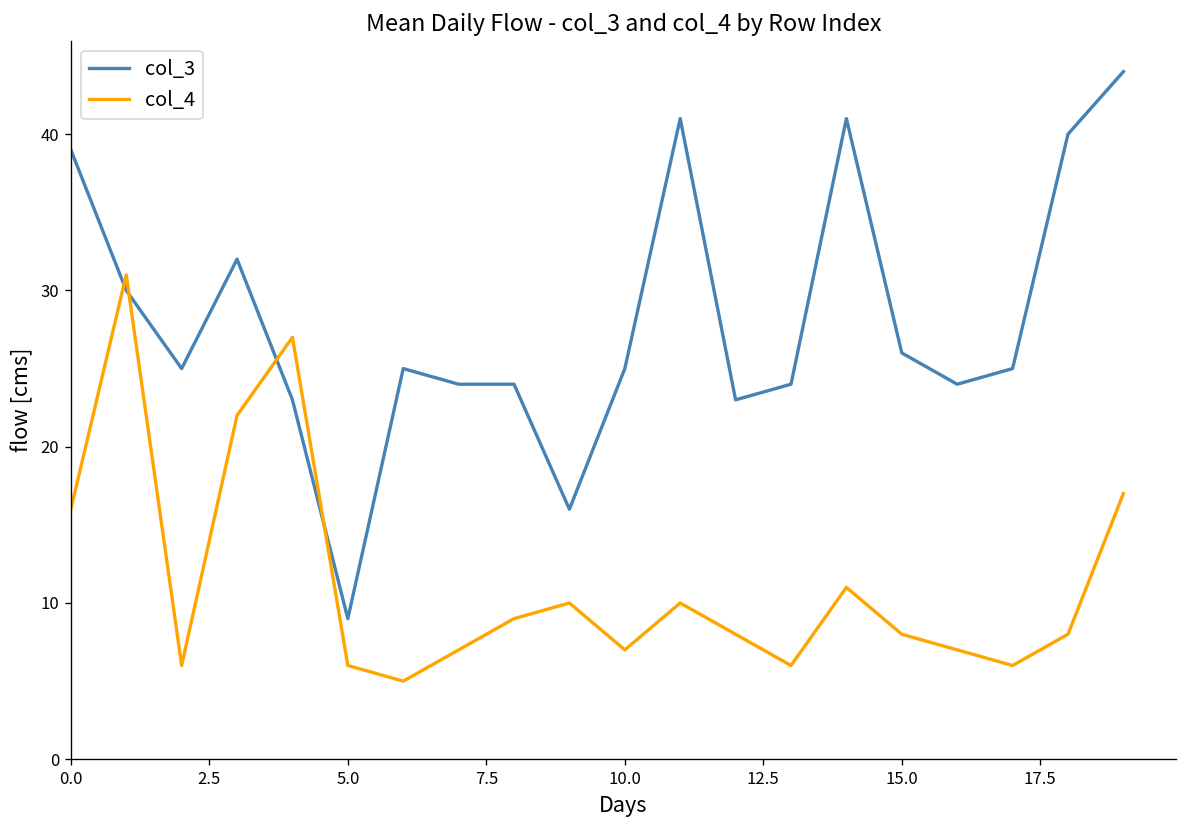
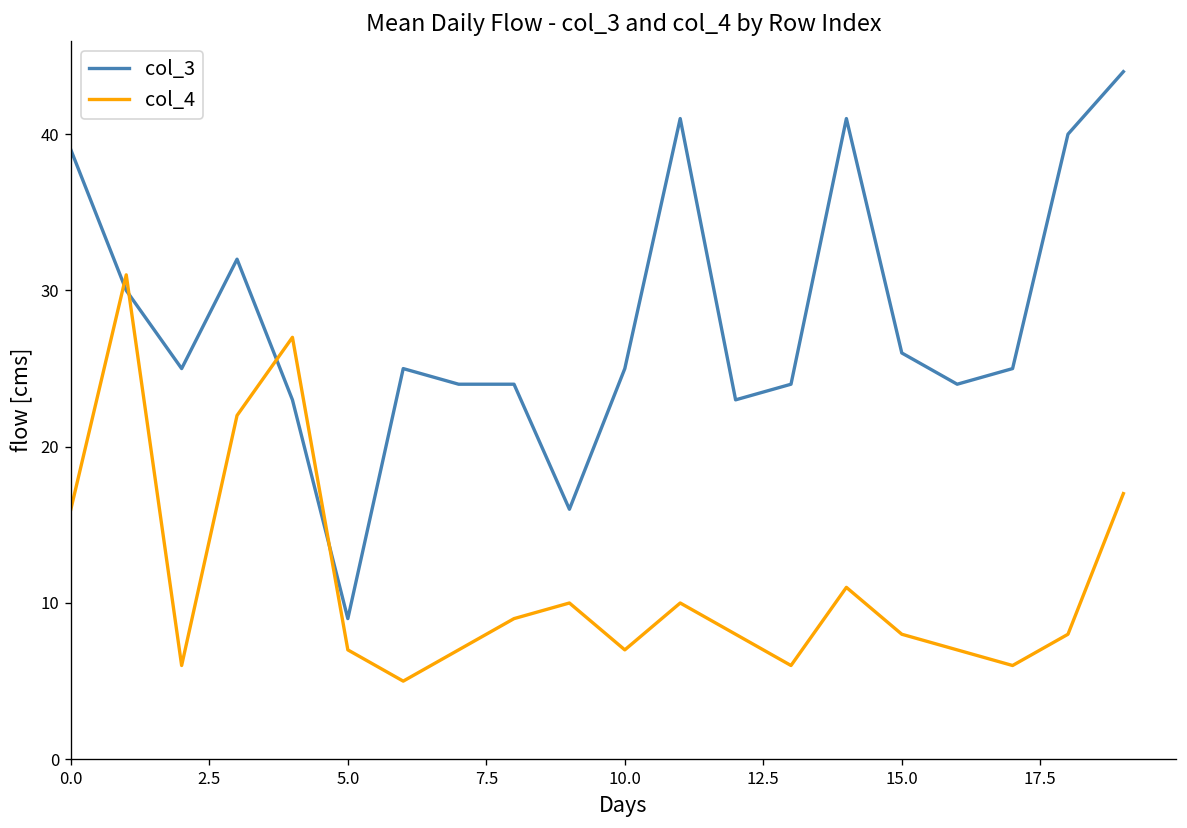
  {
    "col_3": {
      "0.0": 39,
      "5.0": 9,
      "10.0": 25,
      "15.0": 26
    },
    "col_4": {
      "0.0": 16,
-     "5.0": 6,
+     "5.0": 7,
      "10.0": 7,
      "15.0": 8
    }
  }
